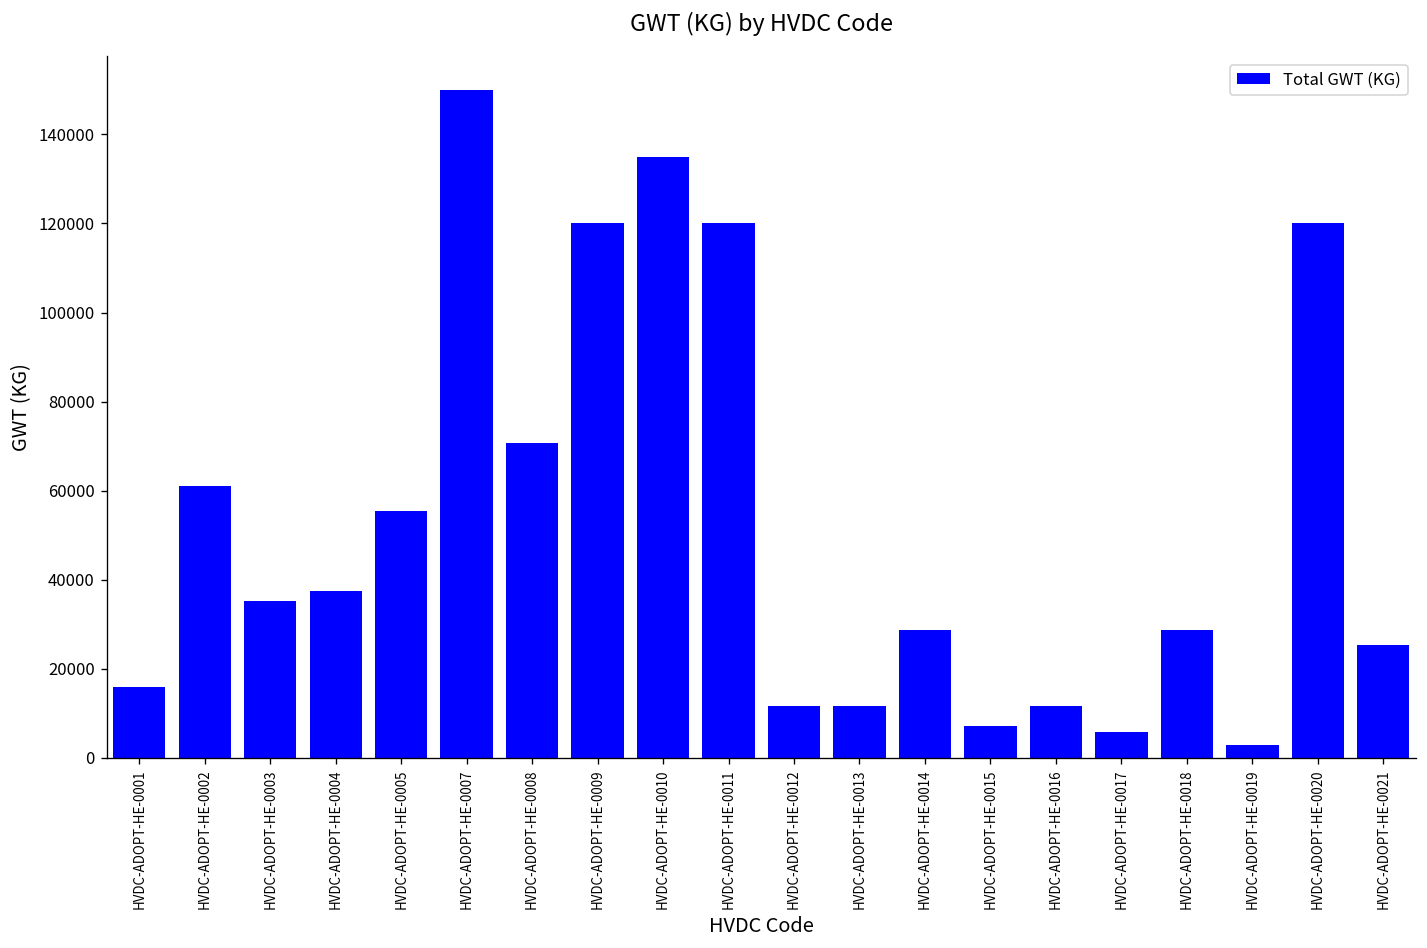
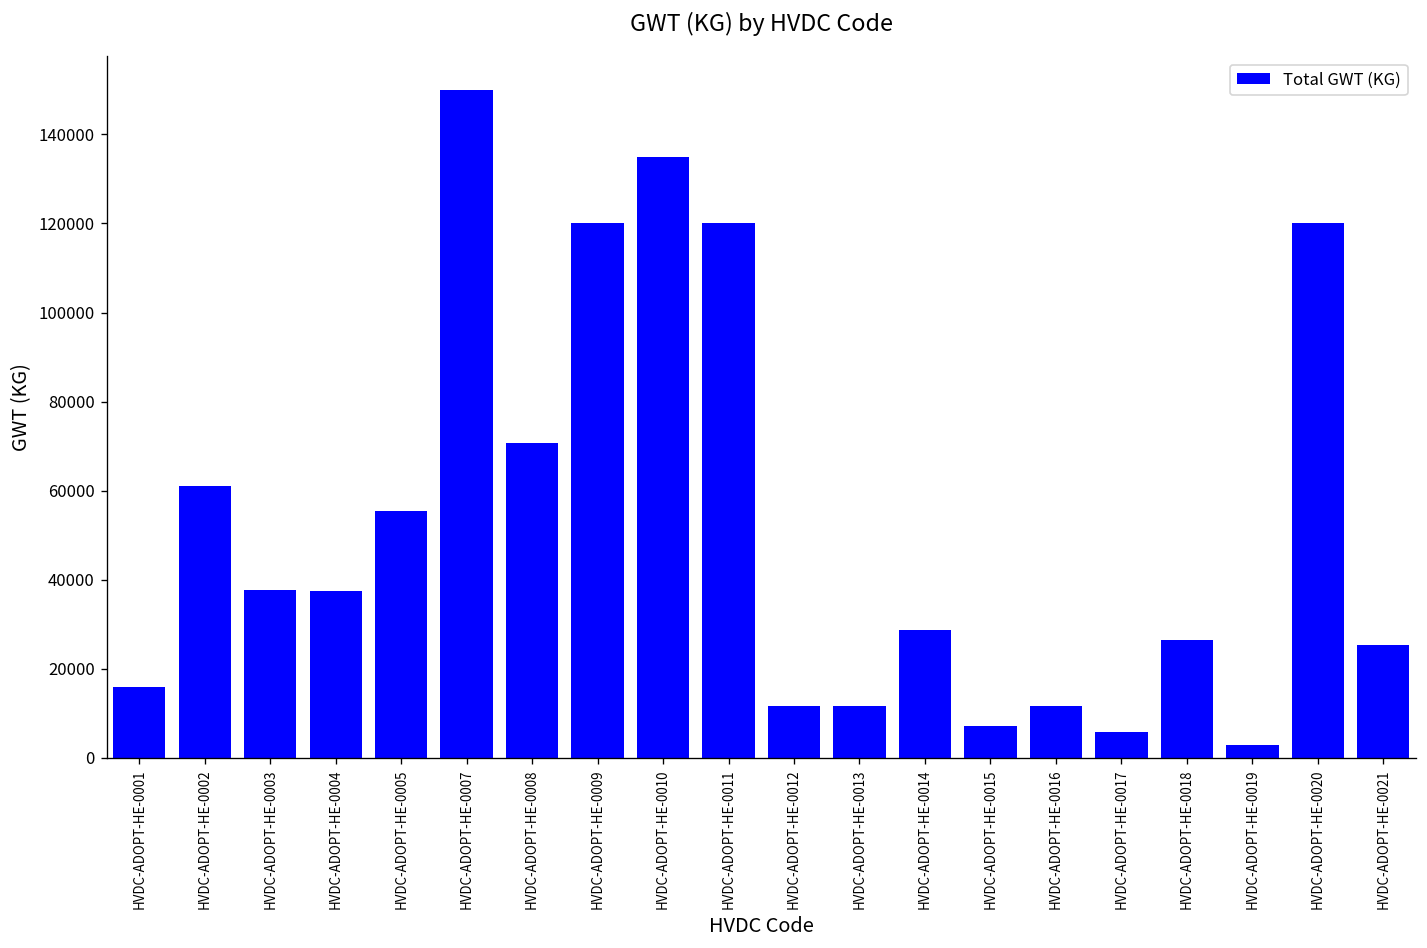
  {
    "HVDC-ADOPT-HE-0001": 16000,
    "HVDC-ADOPT-HE-0002": 61000,
-   "HVDC-ADOPT-HE-0003": 35000,
+   "HVDC-ADOPT-HE-0003": 38000,
    "HVDC-ADOPT-HE-0004": 37000,
    "HVDC-ADOPT-HE-0005": 55000,
    "HVDC-ADOPT-HE-0007": 150000,
    "HVDC-ADOPT-HE-0008": 71000,
    "HVDC-ADOPT-HE-0009": 120000,
    "HVDC-ADOPT-HE-0010": 135000,
    "HVDC-ADOPT-HE-0011": 120000,
    "HVDC-ADOPT-HE-0012": 12000,
    "HVDC-ADOPT-HE-0013": 12000,
    "HVDC-ADOPT-HE-0014": 29000,
    "HVDC-ADOPT-HE-0015": 7000,
    "HVDC-ADOPT-HE-0016": 12000,
    "HVDC-ADOPT-HE-0017": 6000,
-   "HVDC-ADOPT-HE-0018": 29000,
+   "HVDC-ADOPT-HE-0018": 26000,
    "HVDC-ADOPT-HE-0019": 3000,
    "HVDC-ADOPT-HE-0020": 120000,
    "HVDC-ADOPT-HE-0021": 25000
  }
